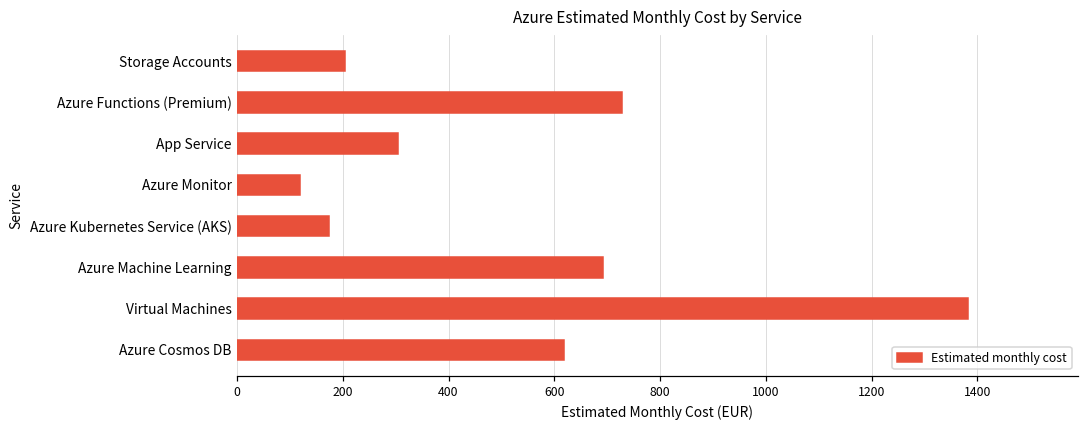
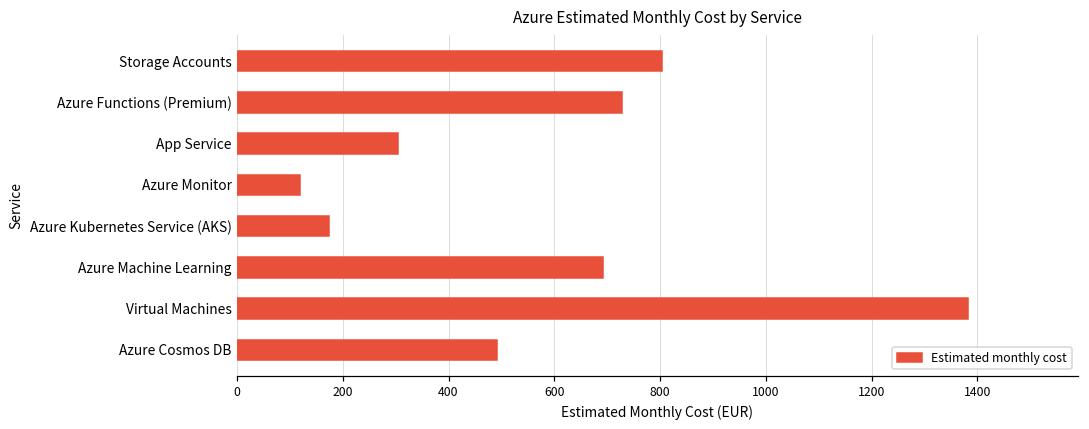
  {
-   "Storage Accounts": 200,
+   "Storage Accounts": 800,
    "Azure Functions (Premium)": 730,
    "App Service": 300,
    "Azure Monitor": 120,
    "Azure Kubernetes Service (AKS)": 170,
    "Azure Machine Learning": 690,
    "Virtual Machines": 1380,
-   "Azure Cosmos DB": 620
+   "Azure Cosmos DB": 490
  }
